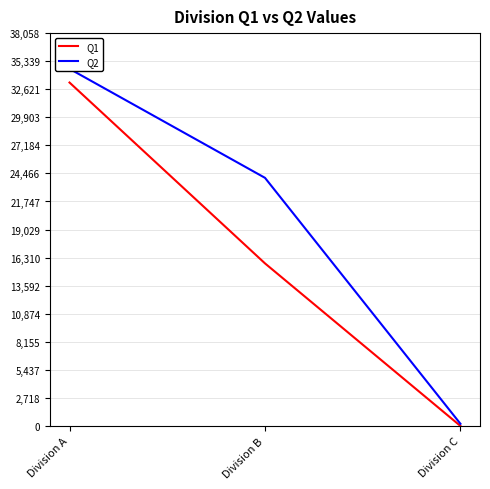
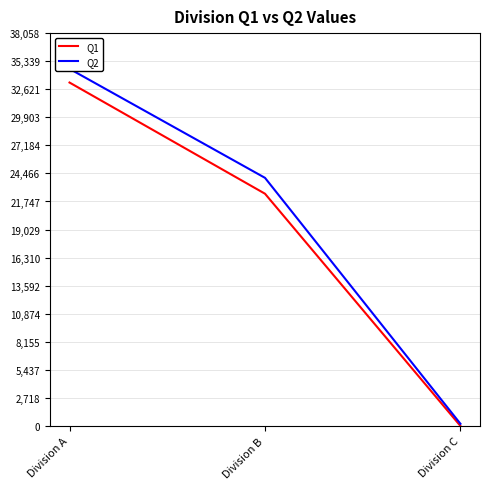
  {
    "Q1": {
      "Division A": "33,300",
-     "Division B": "15,800"
+     "Division B": "22,500"
    },
    "Q2": {
      "Division B": "24,000"
    }
  }
